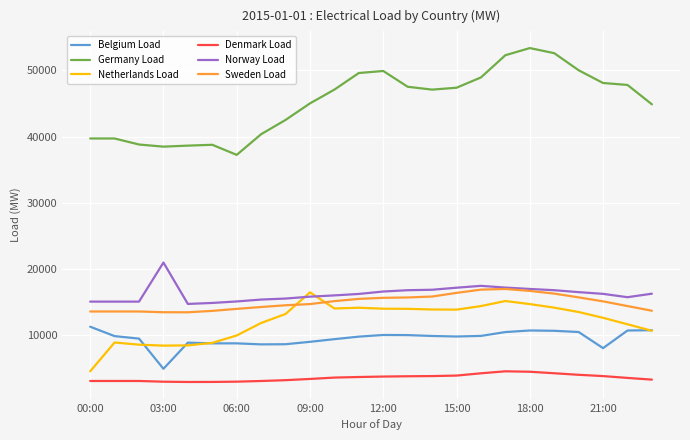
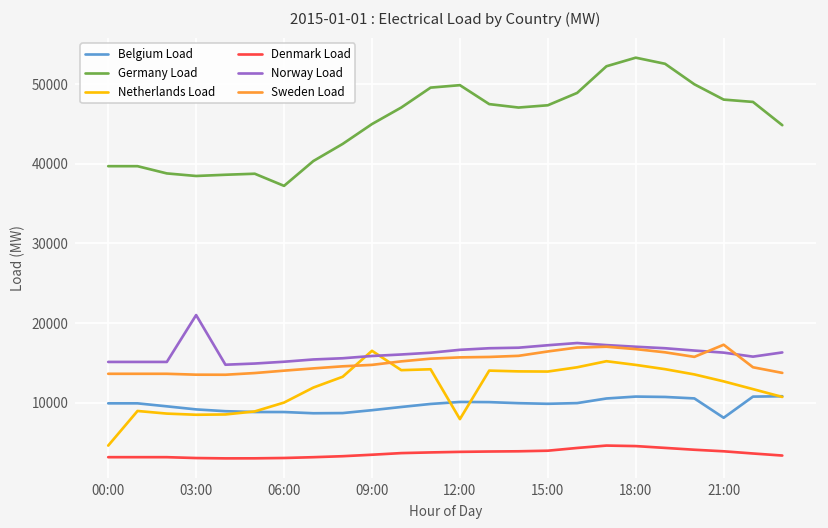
  {
    "Belgium Load": {
-     "00:00": 11000,
-     "03:00": 5000,
+     "00:00": 10000,
+     "03:00": 9000,
      "06:00": 9000,
      "09:00": 9000,
      "12:00": 10000,
      "15:00": 10000,
      "18:00": 11000,
      "21:00": 8000
    },
    "Germany Load": {
      "00:00": 40000,
      "03:00": 38000,
      "06:00": 37000,
      "09:00": 45000,
      "12:00": 50000,
      "15:00": 47000,
      "18:00": 53000,
      "21:00": 48000
    },
    "Netherlands Load": {
      "00:00": 5000,
      "03:00": 8000,
      "06:00": 10000,
      "09:00": 17000,
-     "12:00": 14000,
+     "12:00": 8000,
      "15:00": 14000,
      "18:00": 15000,
      "21:00": 13000
    },
    "Denmark Load": {
      "00:00": 3000,
      "03:00": 3000,
      "06:00": 3000,
      "09:00": 3000,
      "12:00": 4000,
      "15:00": 4000,
      "18:00": 5000,
      "21:00": 4000
    },
    "Norway Load": {
      "00:00": 15000,
      "03:00": 21000,
      "06:00": 15000,
      "09:00": 16000,
      "12:00": 17000,
      "15:00": 17000,
      "21:00": 16000
    },
    "Sweden Load": {
      "00:00": 14000,
      "03:00": 14000,
      "06:00": 14000,
      "09:00": 15000,
      "12:00": 16000,
      "15:00": 16000,
-     "21:00": 15000
+     "21:00": 17000
    }
  }
